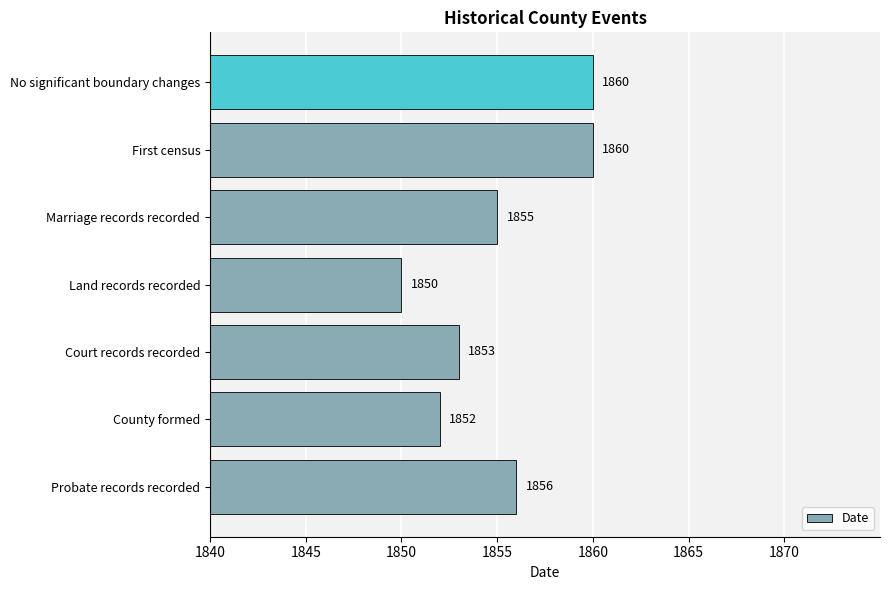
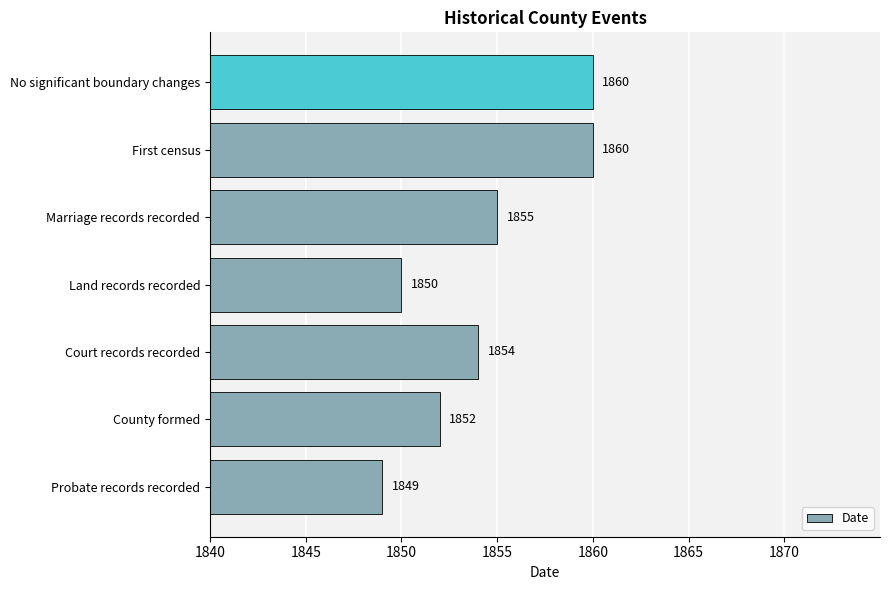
  {
    "No significant boundary changes": 1860,
    "First census": 1860,
    "Marriage records recorded": 1855,
    "Land records recorded": 1850,
-   "Court records recorded": 1853,
+   "Court records recorded": 1854,
    "County formed": 1852,
-   "Probate records recorded": 1856
+   "Probate records recorded": 1849
  }
